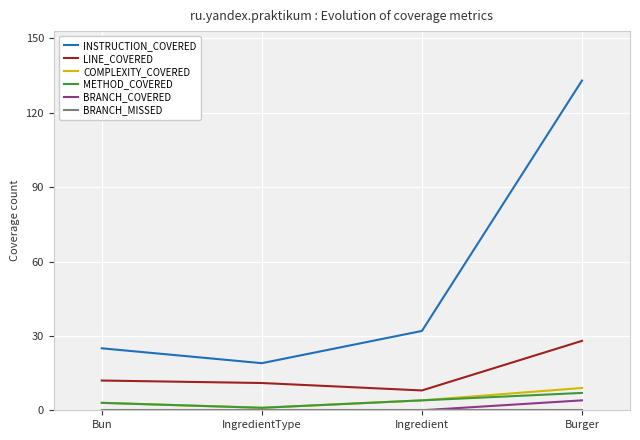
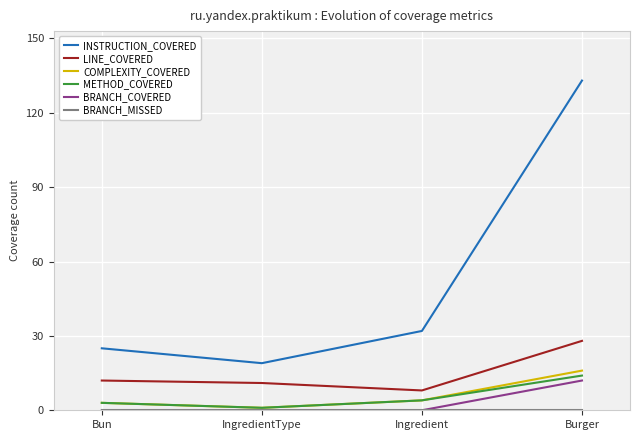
  {
    "INSTRUCTION_COVERED": {
      "Bun": 25,
      "IngredientType": 19,
      "Ingredient": 32,
      "Burger": 133
    },
    "LINE_COVERED": {
      "Bun": 12,
      "IngredientType": 11,
      "Ingredient": 8,
      "Burger": 28
    },
    "COMPLEXITY_COVERED": {
-     "Burger": 9
+     "Burger": 16
    },
    "METHOD_COVERED": {
-     "Burger": 7
+     "Burger": 14
    },
    "BRANCH_COVERED": {
-     "Burger": 4
+     "Burger": 12
    },
    "BRANCH_MISSED": {
      "Burger": 0
    }
  }
